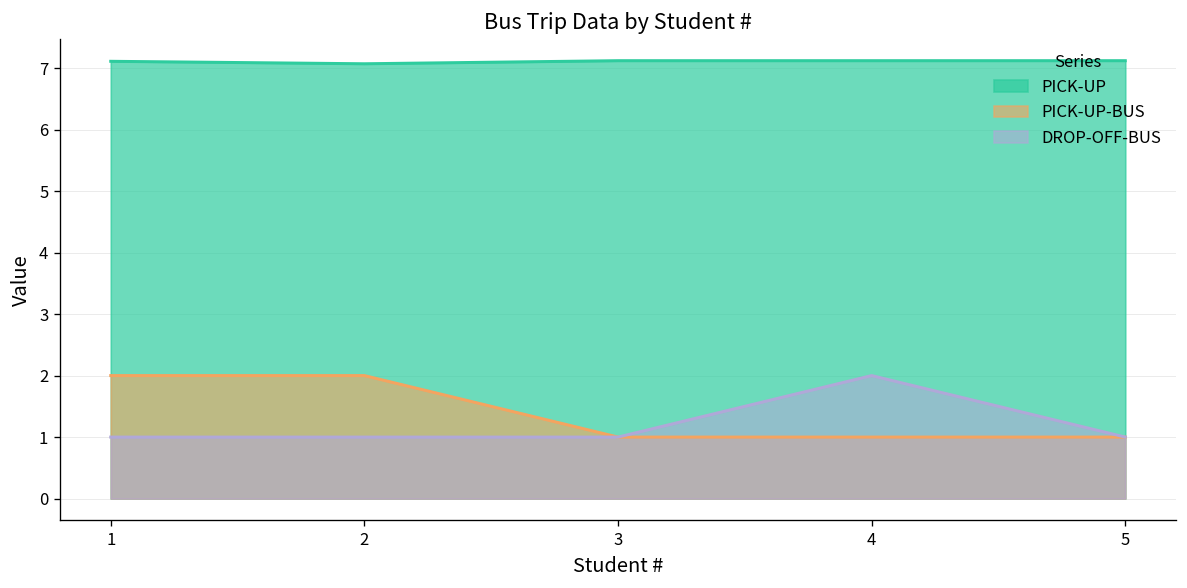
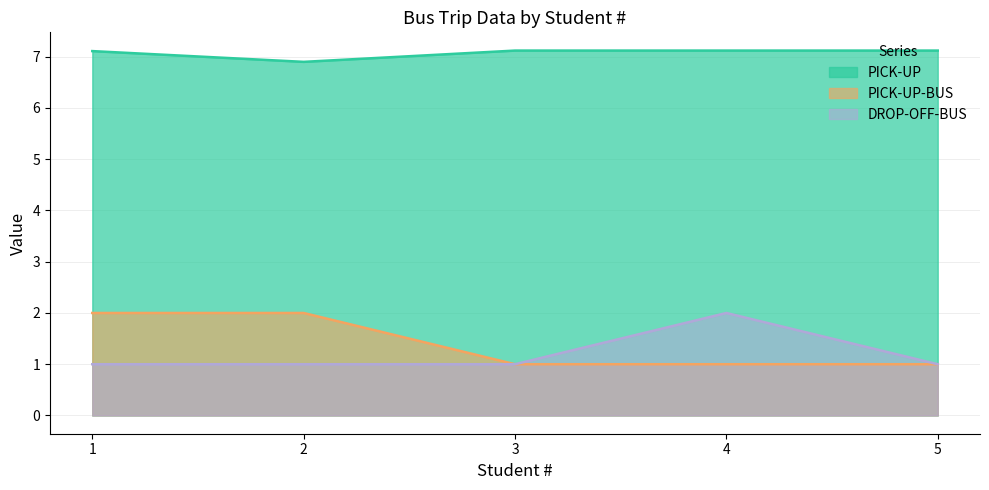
  {
    "PICK-UP": {
      "1": 7.1,
-     "2": 7.1,
+     "2": 6.9,
      "3": 7.1,
      "4": 7.1,
      "5": 7.1
    },
    "PICK-UP-BUS": {
      "1": 2.0,
      "2": 2.0,
      "4": 1.0
    },
    "DROP-OFF-BUS": {
      "1": 1.0,
      "2": 1.0,
      "4": 2.0
    }
  }
